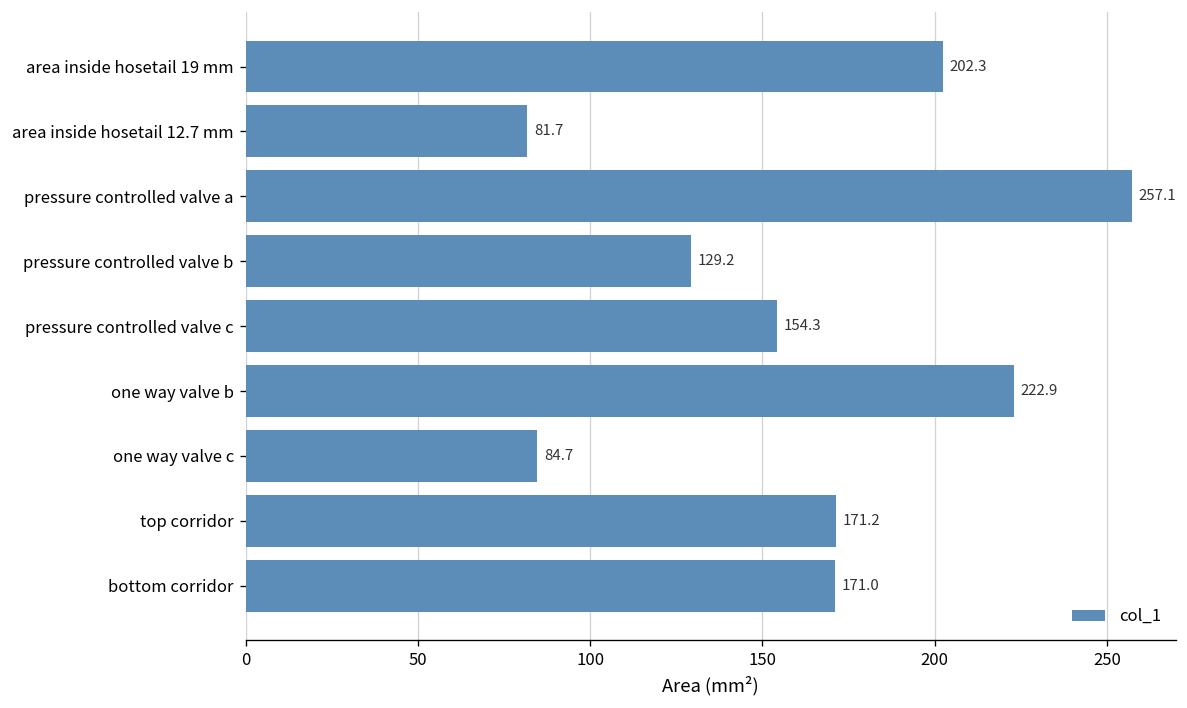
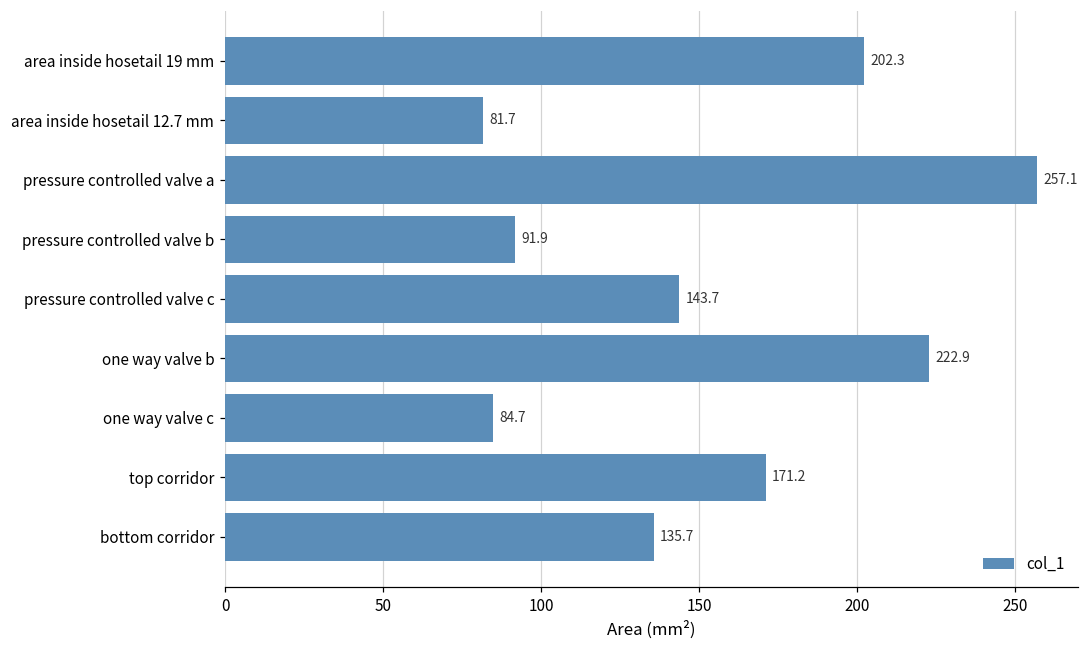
  {
    "area inside hosetail 19 mm": 202.3,
    "area inside hosetail 12.7 mm": 81.7,
    "pressure controlled valve a": 257.1,
-   "pressure controlled valve b": 129.2,
-   "pressure controlled valve c": 154.3,
+   "pressure controlled valve b": 91.9,
+   "pressure controlled valve c": 143.7,
    "one way valve b": 222.9,
    "one way valve c": 84.7,
    "top corridor": 171.2,
-   "bottom corridor": 171.0
+   "bottom corridor": 135.7
  }
